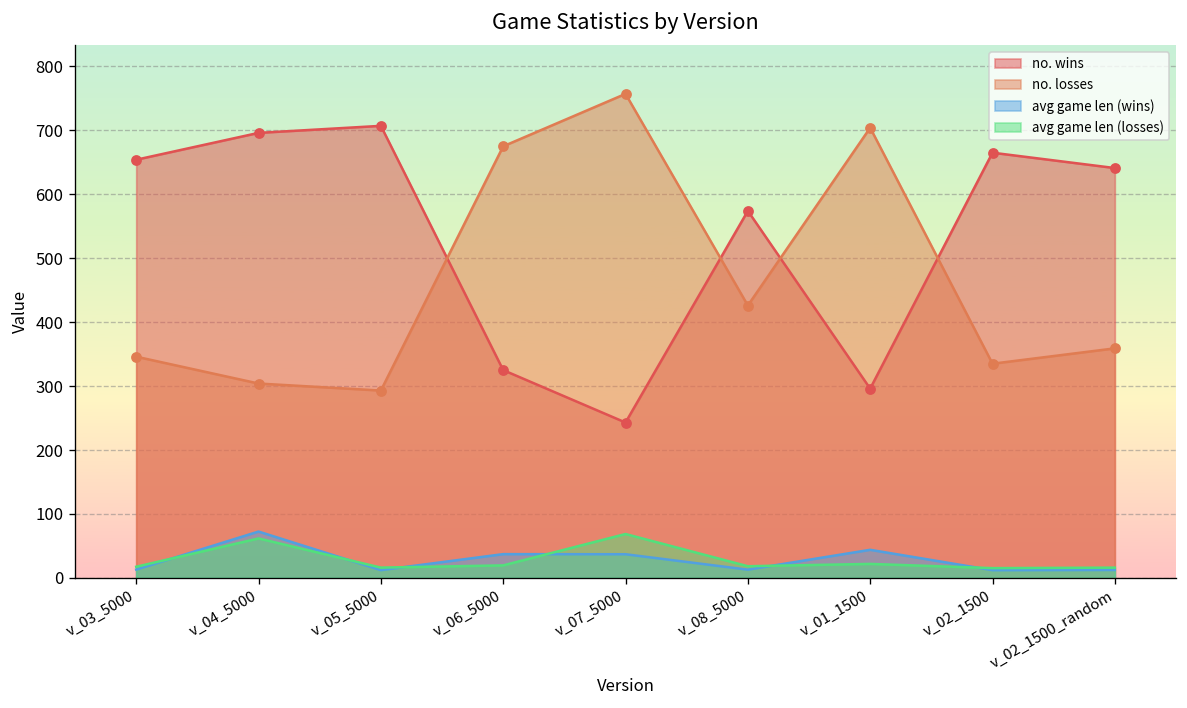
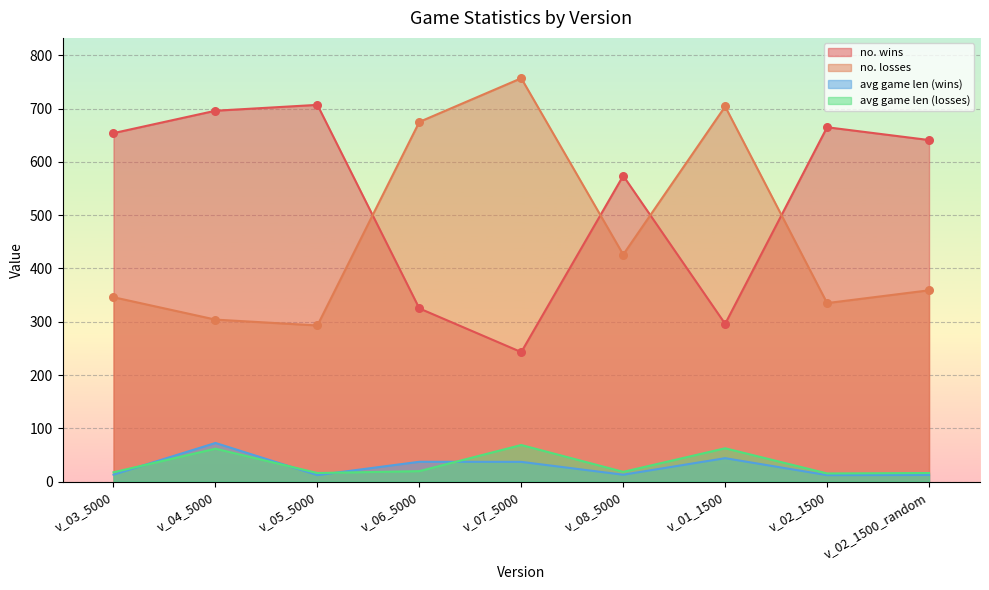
  {
    "avg game len (wins)": {
      "v_04_5000": 70,
      "v_06_5000": 40,
      "v_07_5000": 40,
      "v_08_5000": 10,
      "v_01_1500": 40
    },
    "avg game len (losses)": {
      "v_04_5000": 60,
      "v_06_5000": 20,
      "v_07_5000": 70,
      "v_08_5000": 20,
-     "v_01_1500": 20
+     "v_01_1500": 60
    }
  }
